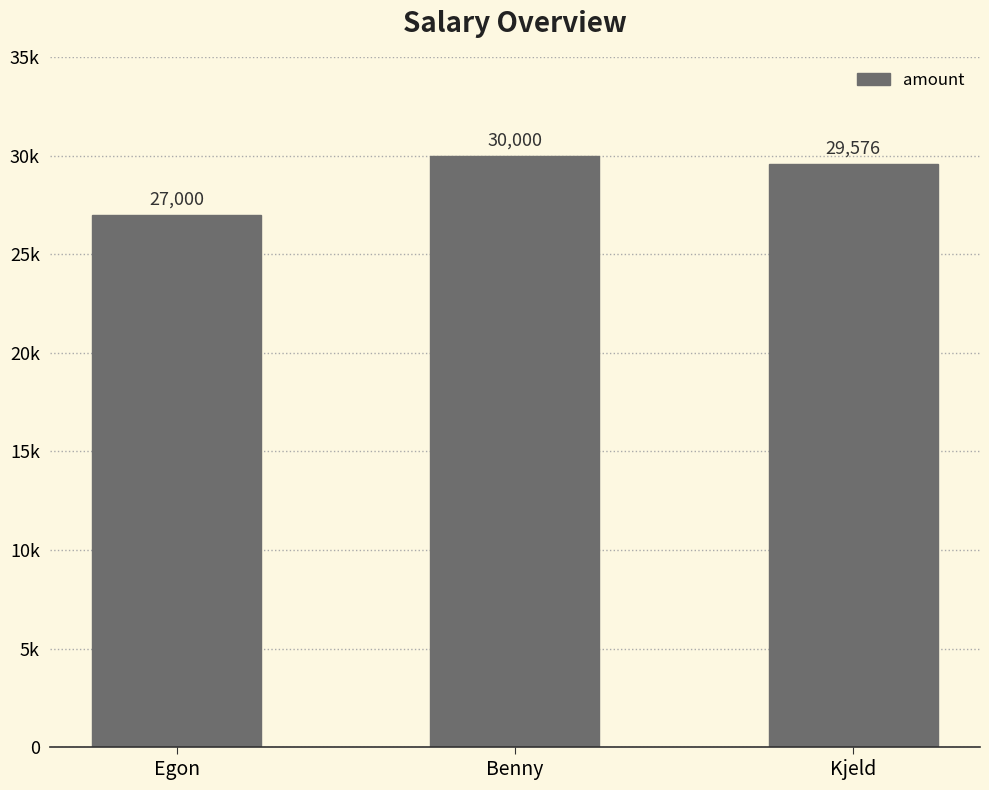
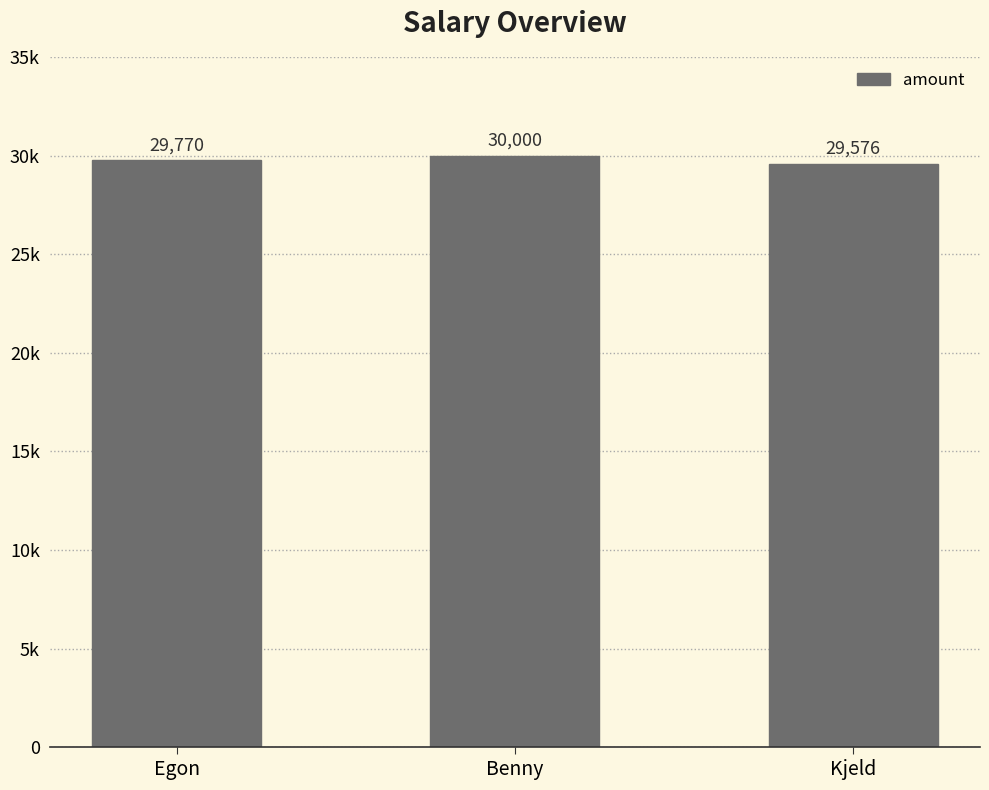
  {
-   "Egon": "27,000",
+   "Egon": "29,770",
    "Benny": "30,000",
    "Kjeld": "29,576"
  }
